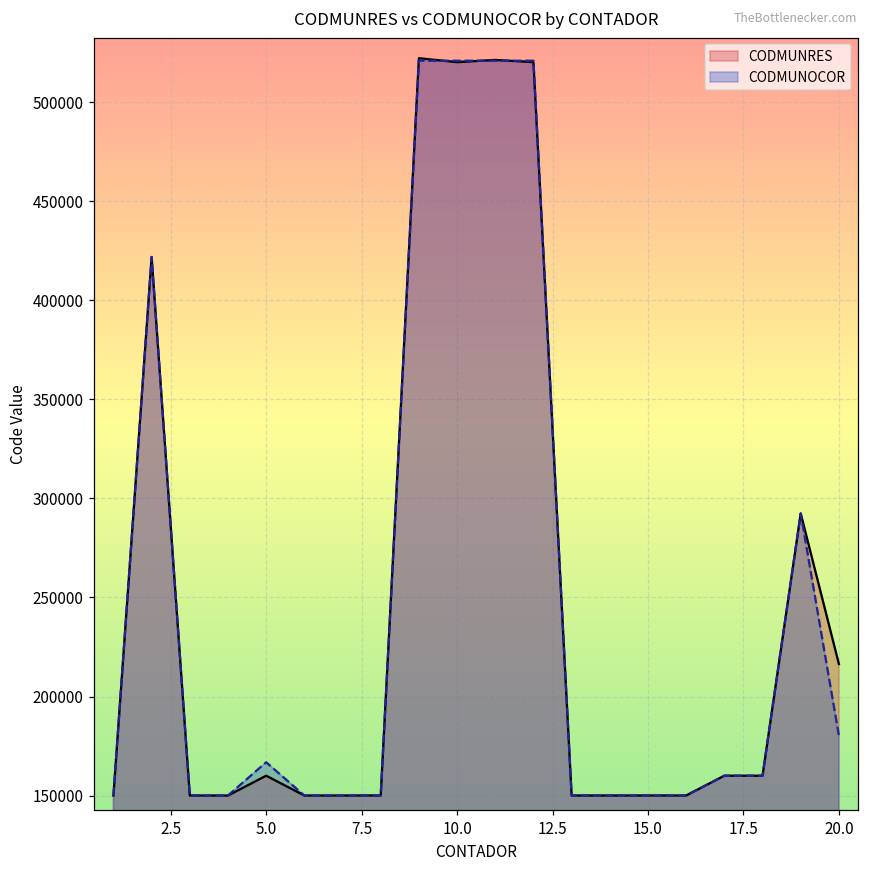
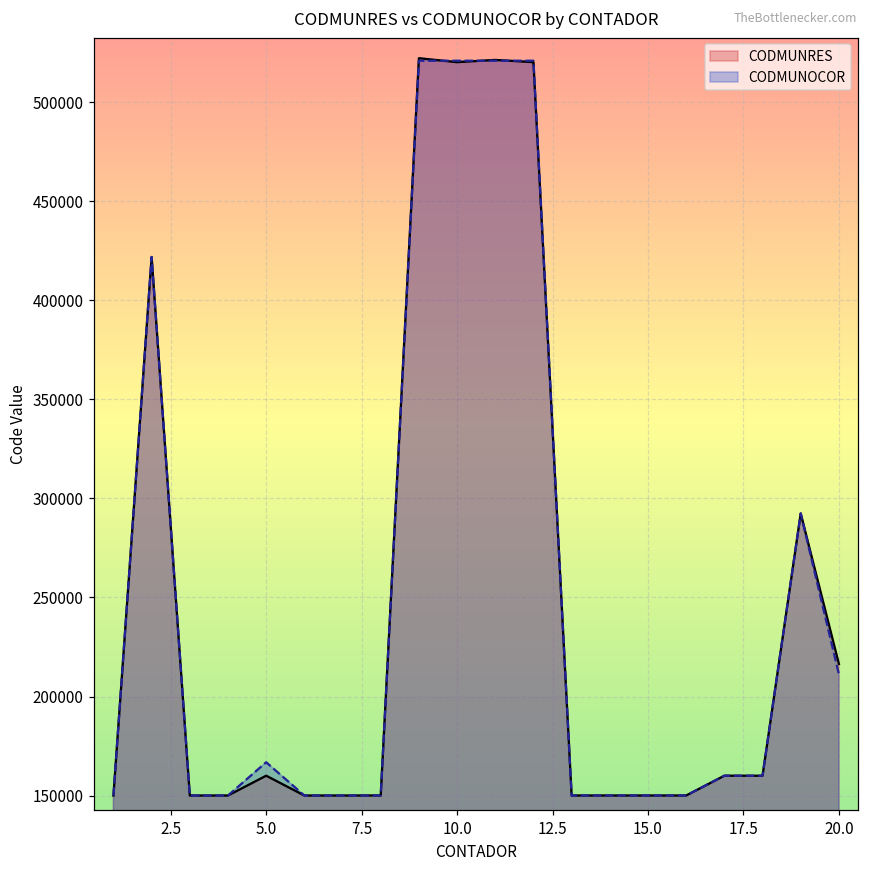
  {
    "CODMUNRES": {
      "5.0": 160000,
      "20.0": 216000
    },
    "CODMUNOCOR": {
      "5.0": 167000,
-     "20.0": 180000
+     "20.0": 211000
    }
  }
